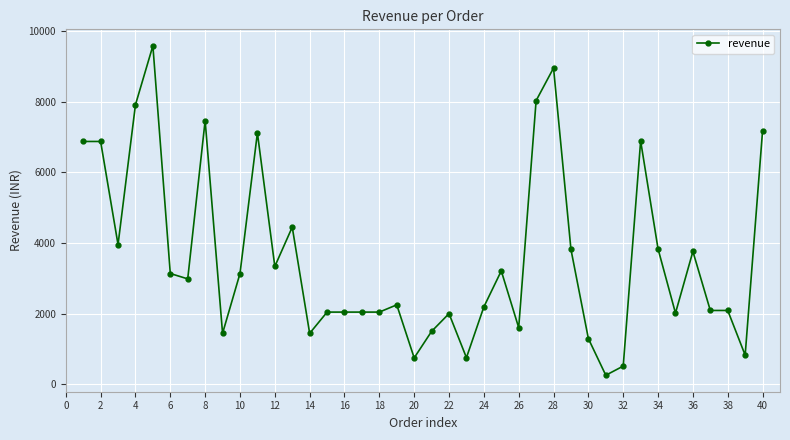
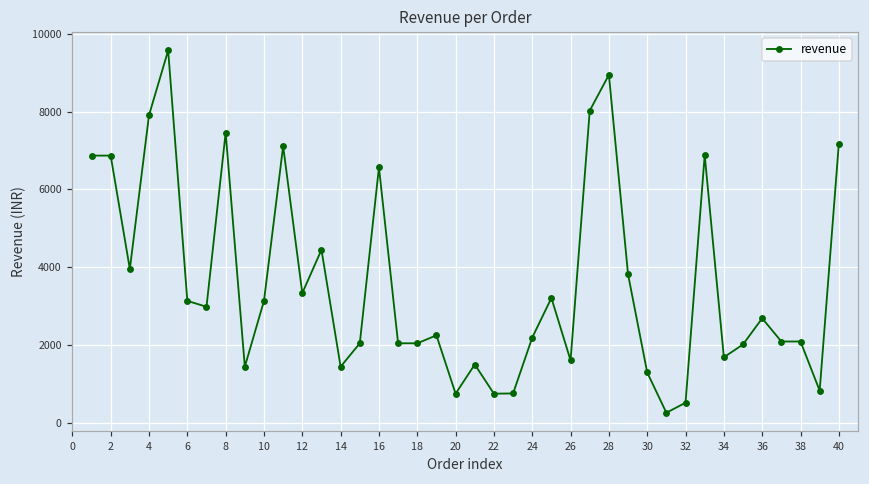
  {
    "2": 6900,
    "4": 7900,
    "6": 3100,
    "8": 7500,
    "10": 3100,
    "12": 3300,
    "14": 1400,
-   "16": 2000,
+   "16": 6600,
    "18": 2000,
    "20": 800,
-   "22": 2000,
+   "22": 800,
    "24": 2200,
    "26": 1600,
    "28": 8900,
    "30": 1300,
    "32": 500,
-   "34": 3800,
-   "36": 3800,
+   "34": 1700,
+   "36": 2700,
    "38": 2100,
    "40": 7200
  }
